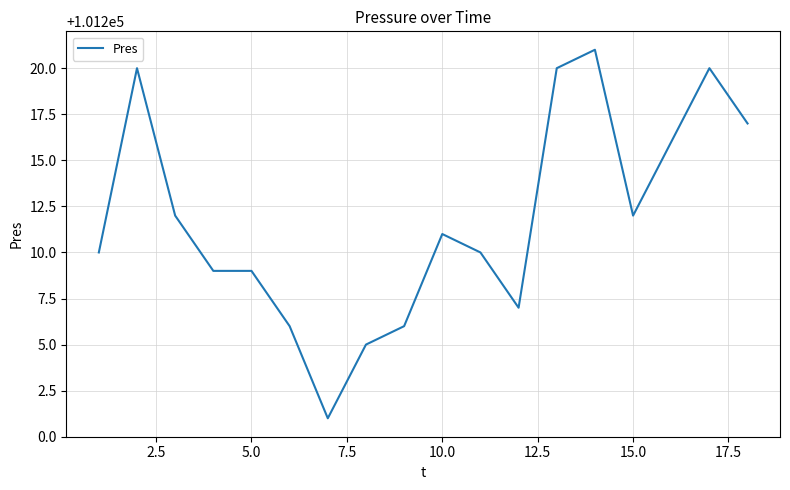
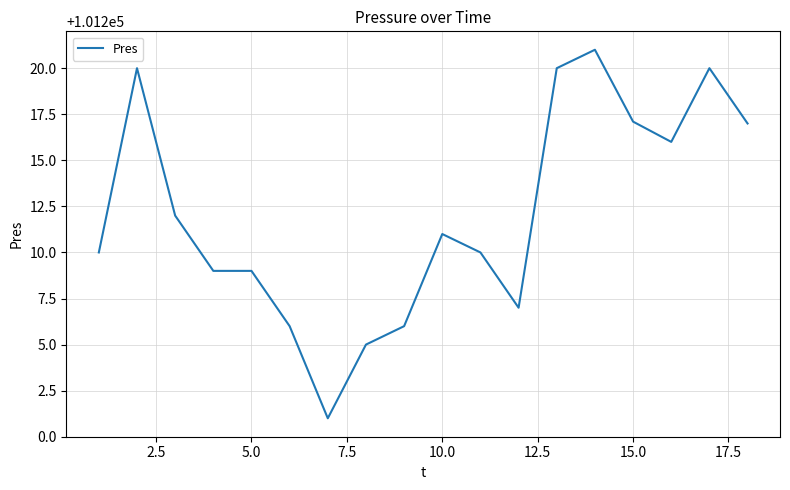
  {
    "5.0": 101209.0,
    "10.0": 101211.0,
-   "15.0": 101212.0
+   "15.0": 101217.1
  }
